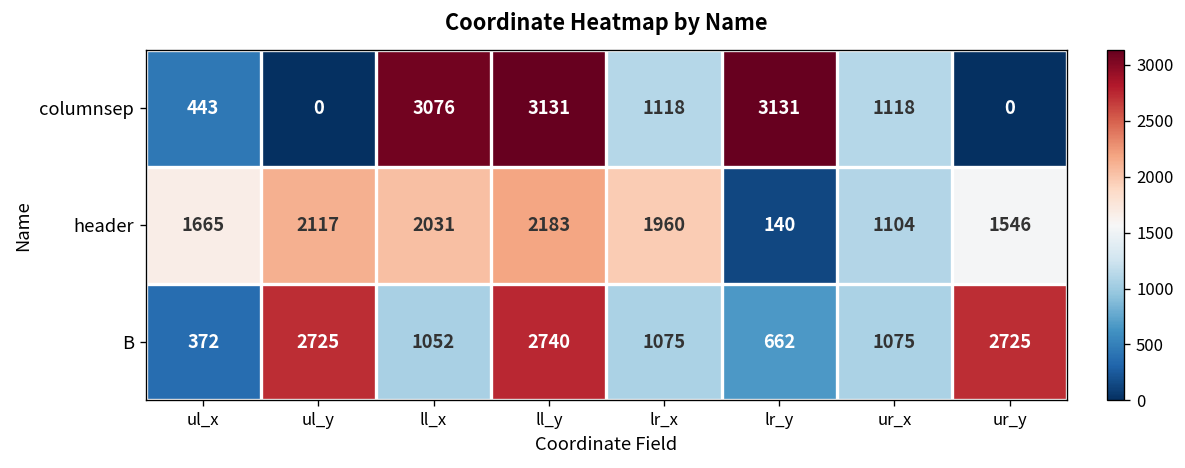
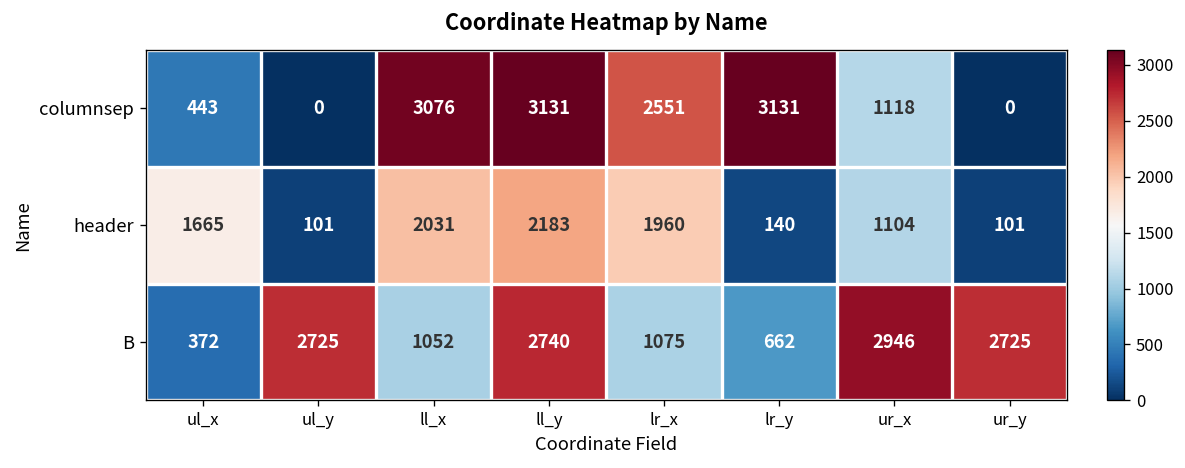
  {
    "columnsep": {
      "ul_x": 443,
      "ul_y": 0,
      "ll_x": 3076,
      "ll_y": 3131,
-     "lr_x": 1118,
+     "lr_x": 2551,
      "lr_y": 3131,
      "ur_x": 1118,
      "ur_y": 0
    },
    "header": {
      "ul_x": 1665,
-     "ul_y": 2117,
+     "ul_y": 101,
      "ll_x": 2031,
      "ll_y": 2183,
      "lr_x": 1960,
      "lr_y": 140,
      "ur_x": 1104,
-     "ur_y": 1546
+     "ur_y": 101
    },
    "B": {
      "ul_x": 372,
      "ul_y": 2725,
      "ll_x": 1052,
      "ll_y": 2740,
      "lr_x": 1075,
      "lr_y": 662,
-     "ur_x": 1075,
+     "ur_x": 2946,
      "ur_y": 2725
    }
  }
